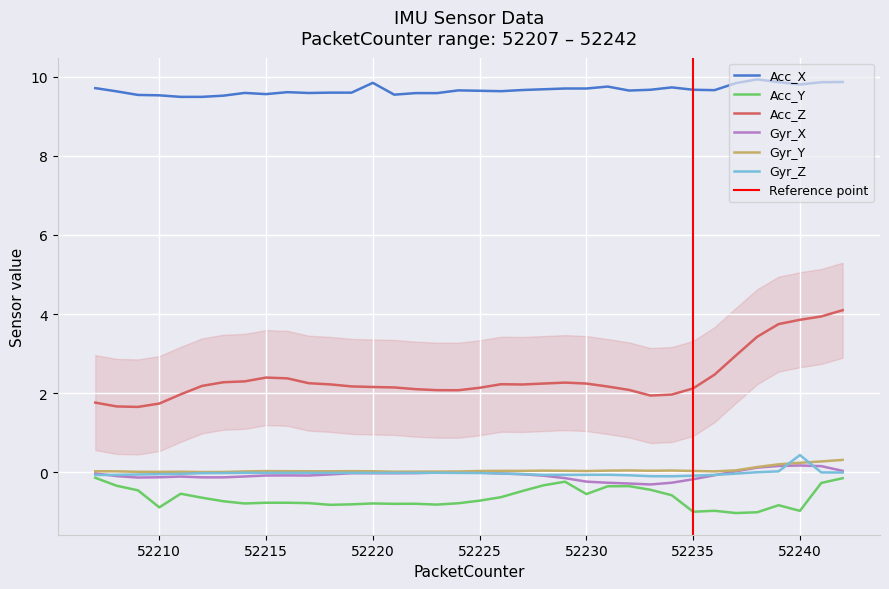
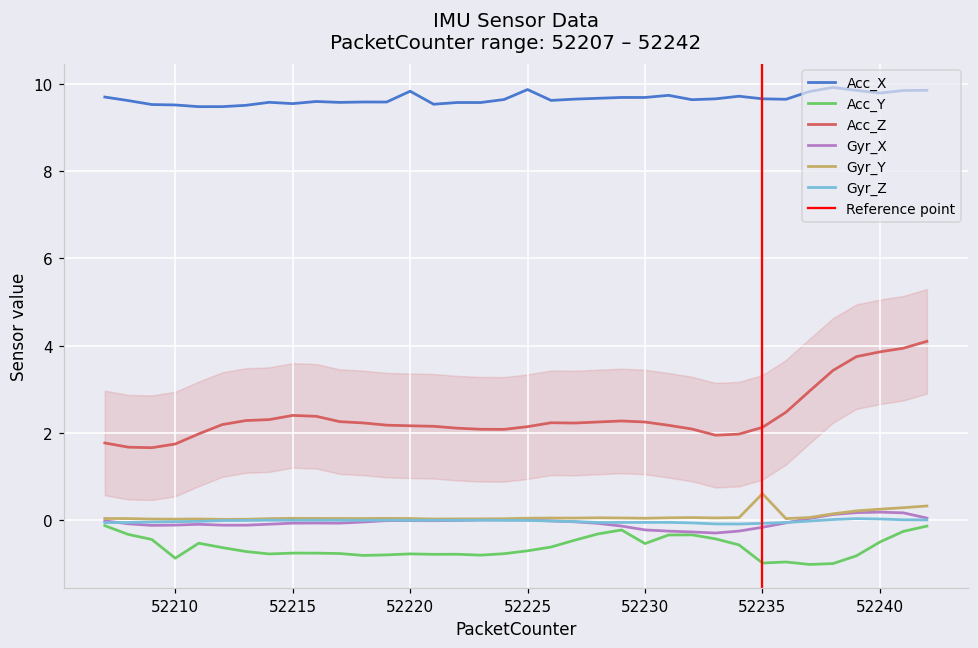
  {
    "Acc_X": {
      "52210": 9.5,
      "52215": 9.6,
      "52220": 9.8,
-     "52225": 9.6,
+     "52225": 9.9,
      "52230": 9.7,
      "52235": 9.7
    },
    "Acc_Y": {
      "52210": -0.9,
      "52215": -0.8,
      "52220": -0.8,
      "52225": -0.7,
      "52230": -0.5,
      "52235": -1.0,
-     "52240": -1.0
+     "52240": -0.5
    },
    "Gyr_X": {
      "52210": -0.1,
      "52215": -0.1,
      "52230": -0.2,
      "52235": -0.2,
      "52240": 0.2
    },
    "Gyr_Y": {
      "52230": 0.0,
-     "52235": 0.0,
+     "52235": 0.6,
      "52240": 0.2
    },
    "Gyr_Z": {
      "52230": -0.1,
      "52235": -0.1,
-     "52240": 0.4
+     "52240": 0.0
    }
  }
